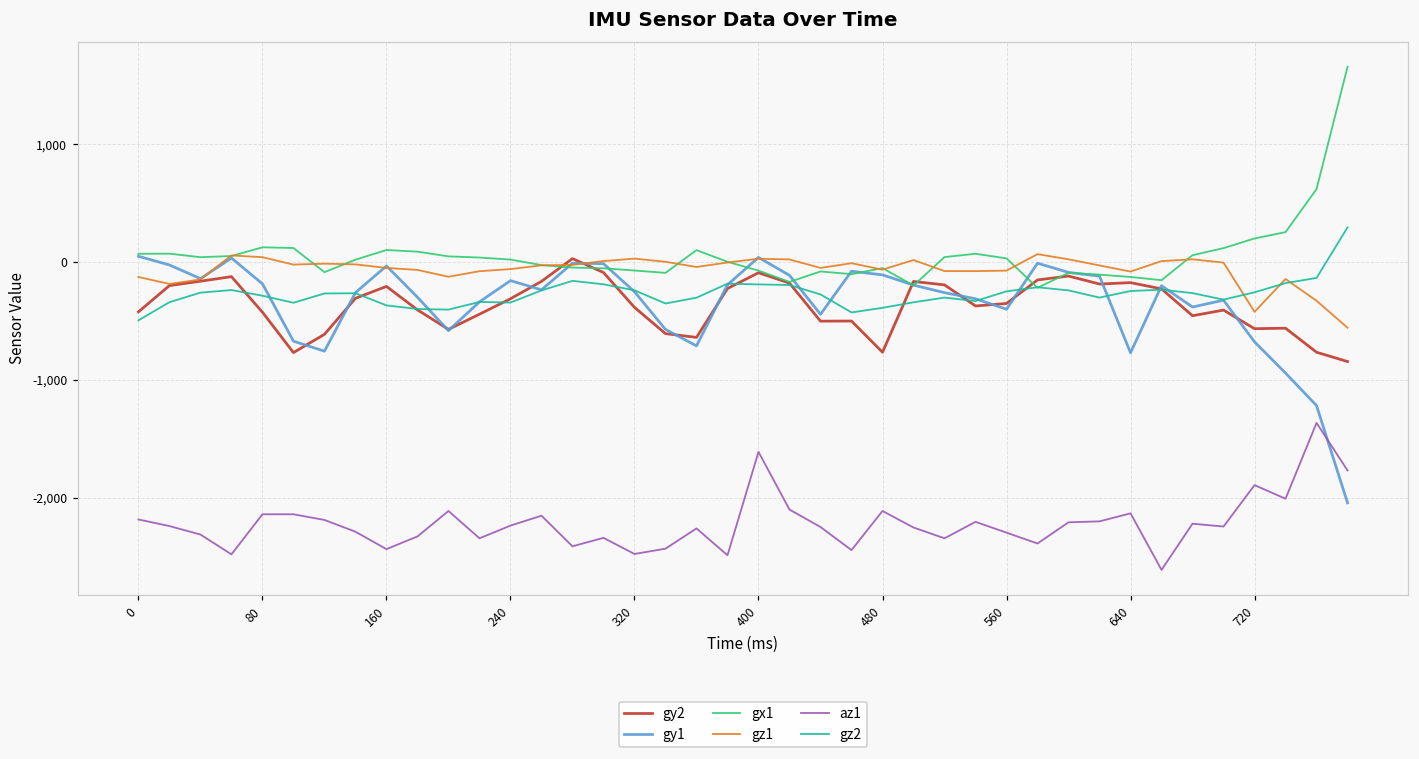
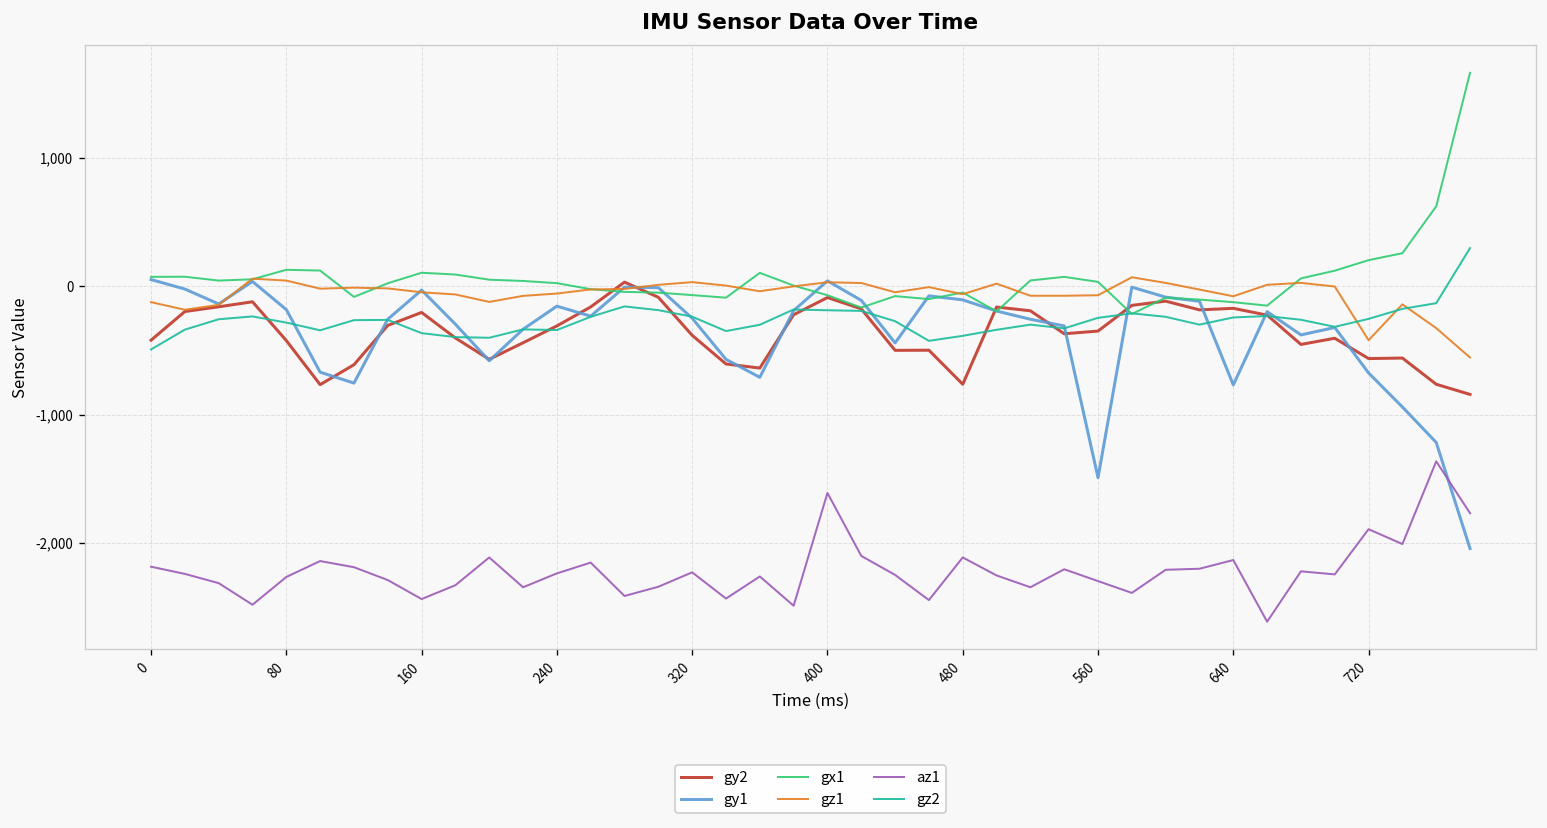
  {
    "gy2": {
      "0": "-420",
      "80": "-420",
      "160": "-210",
      "240": "-310",
      "320": "-380",
      "480": "-760",
      "560": "-350",
      "640": "-170",
      "720": "-560"
    },
    "gy1": {
      "80": "-180",
      "240": "-160",
      "480": "-110",
-     "560": "-400",
+     "560": "-1,490",
      "640": "-770",
      "720": "-680"
    },
    "gz1": {
      "0": "-130",
      "80": "40",
      "240": "-60",
      "320": "30",
      "560": "-70",
      "640": "-80",
      "720": "-420"
    },
    "az1": {
      "0": "-2,180",
-     "80": "-2,140",
+     "80": "-2,260",
      "160": "-2,440",
      "240": "-2,240",
-     "320": "-2,480",
+     "320": "-2,230",
      "400": "-1,610",
      "480": "-2,110",
      "560": "-2,300",
      "640": "-2,130",
      "720": "-1,890"
    }
  }
